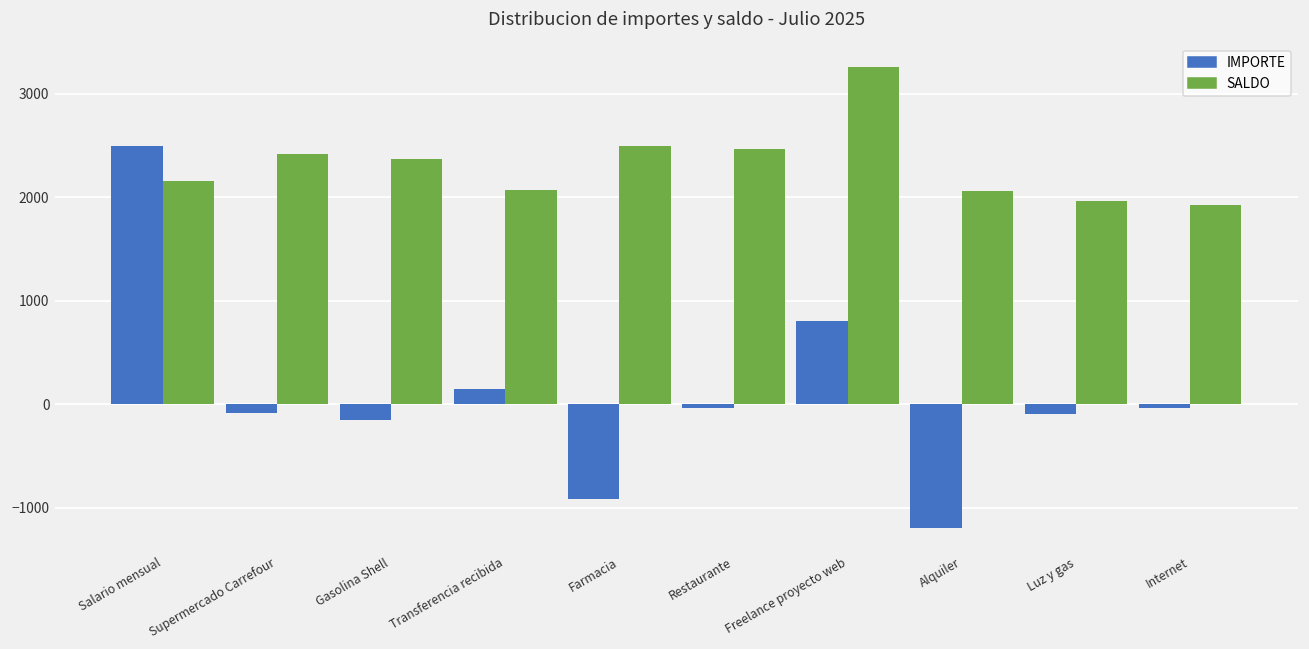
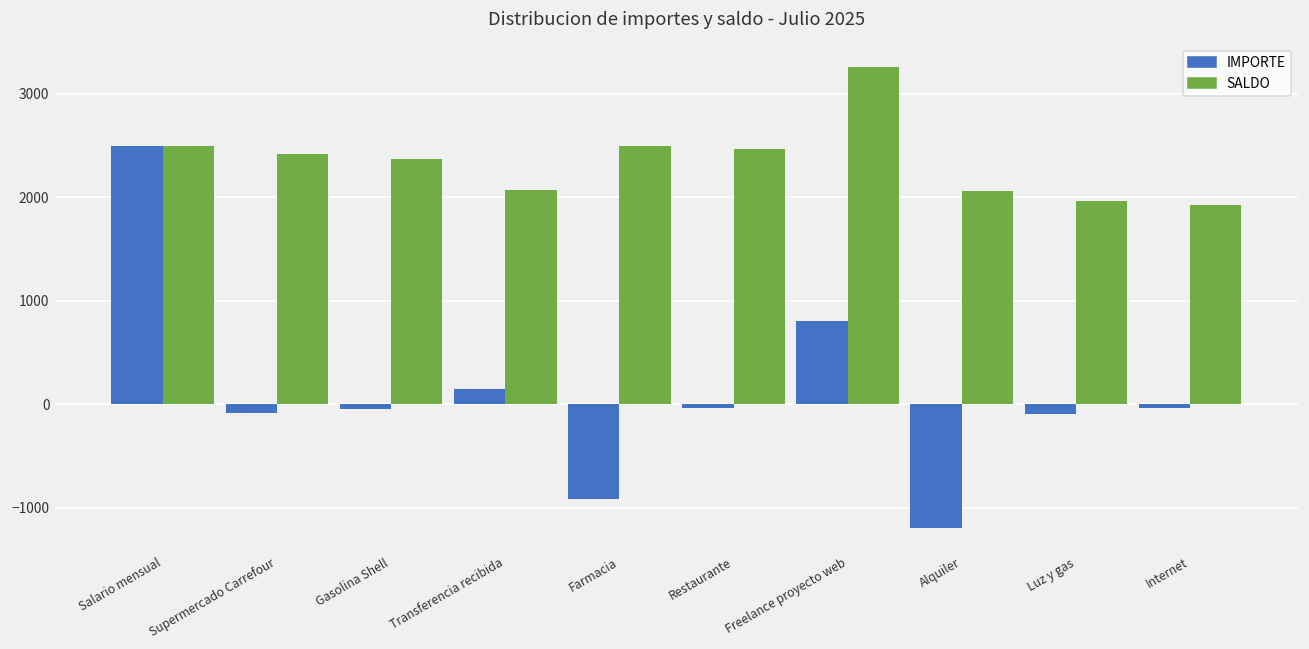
  {
    "IMPORTE": {
      "Salario mensual": 2500,
      "Supermercado Carrefour": -100,
-     "Gasolina Shell": -200,
+     "Gasolina Shell": 0,
      "Transferencia recibida": 200,
      "Farmacia": -900,
      "Restaurante": 0,
      "Freelance proyecto web": 800,
      "Alquiler": -1200,
      "Luz y gas": -100,
      "Internet": 0
    },
    "SALDO": {
-     "Salario mensual": 2200,
+     "Salario mensual": 2500,
      "Supermercado Carrefour": 2400,
      "Gasolina Shell": 2400,
      "Transferencia recibida": 2100,
      "Farmacia": 2500,
      "Restaurante": 2500,
      "Freelance proyecto web": 3300,
      "Alquiler": 2100,
      "Luz y gas": 2000,
      "Internet": 1900
    }
  }
